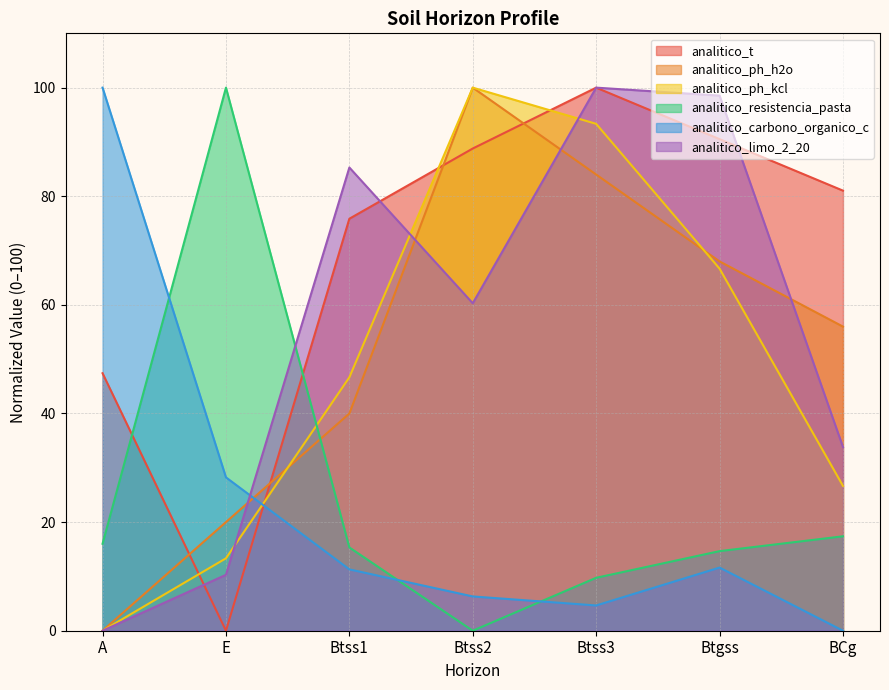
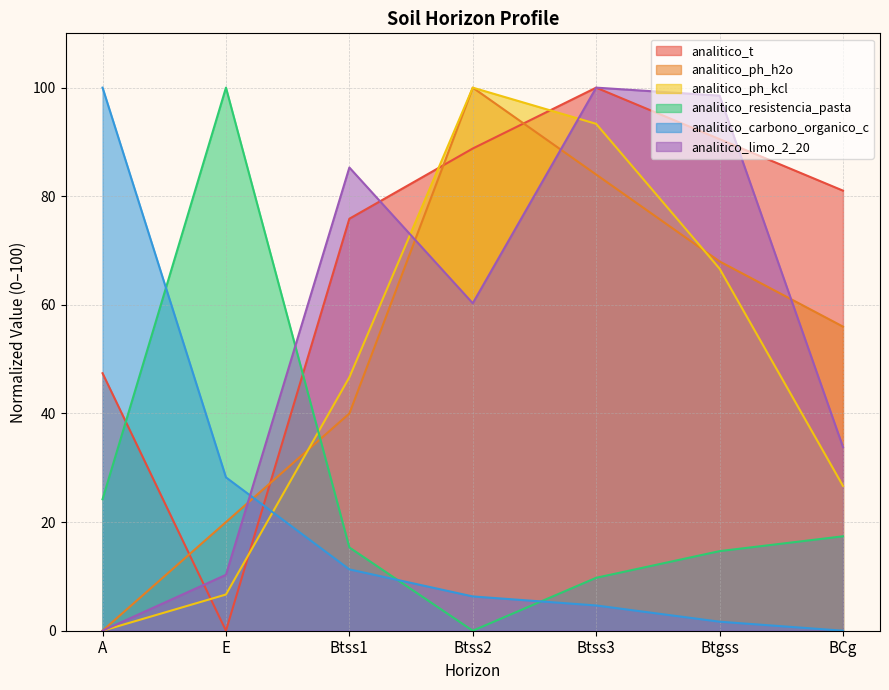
  {
    "analitico_ph_kcl": {
-     "E": 13,
+     "E": 7,
      "Btss1": 47,
      "Btss3": 93,
      "Btgss": 67,
      "BCg": 27
    },
    "analitico_resistencia_pasta": {
-     "A": 16,
+     "A": 24,
      "E": 100,
      "Btss1": 15,
      "Btss2": 0,
      "Btss3": 10,
      "Btgss": 15,
      "BCg": 17
    },
    "analitico_carbono_organico_c": {
      "A": 100,
      "E": 28,
      "Btss1": 11,
      "Btss2": 6,
      "Btss3": 5,
-     "Btgss": 12,
+     "Btgss": 2,
      "BCg": 0
    },
    "analitico_limo_2_20": {
      "E": 10,
      "Btss1": 85,
      "Btss2": 60,
      "BCg": 34
    }
  }
